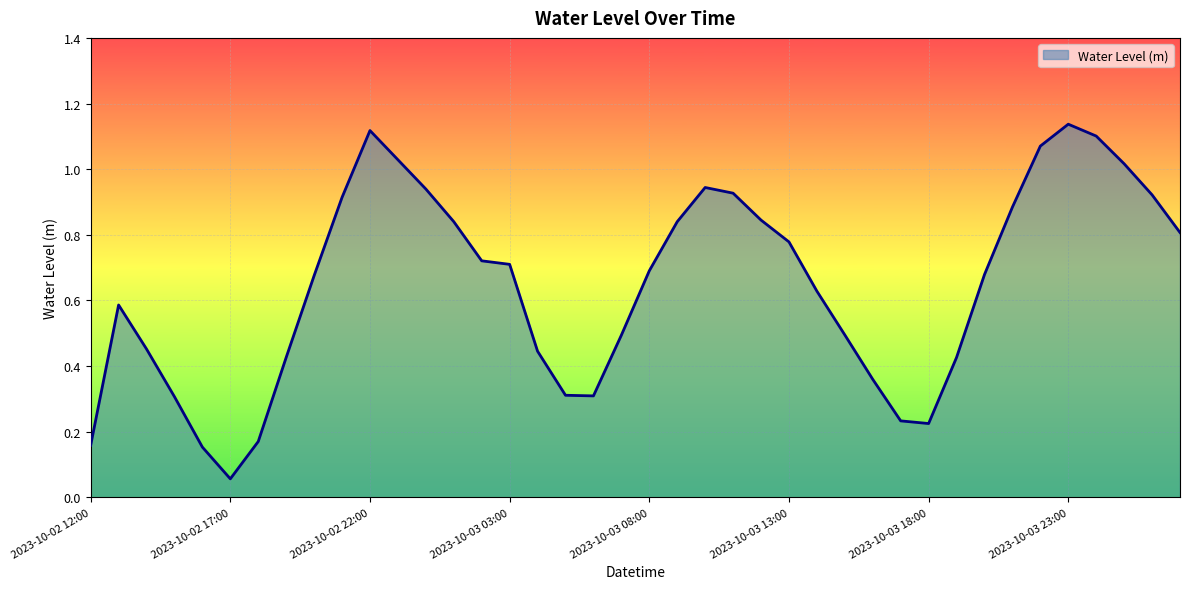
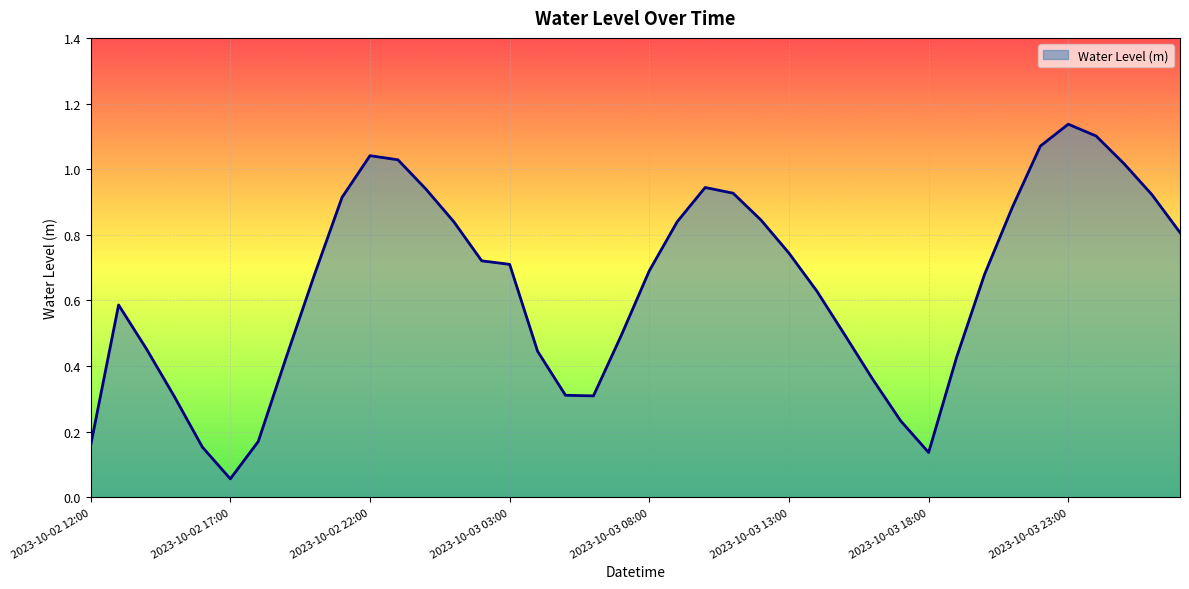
  {
    "2023-10-02 12:00": 0.16,
    "2023-10-02 17:00": 0.06,
-   "2023-10-02 22:00": 1.12,
+   "2023-10-02 22:00": 1.04,
    "2023-10-03 03:00": 0.71,
    "2023-10-03 08:00": 0.69,
-   "2023-10-03 13:00": 0.78,
-   "2023-10-03 18:00": 0.22,
+   "2023-10-03 13:00": 0.74,
+   "2023-10-03 18:00": 0.14,
    "2023-10-03 23:00": 1.14
  }
